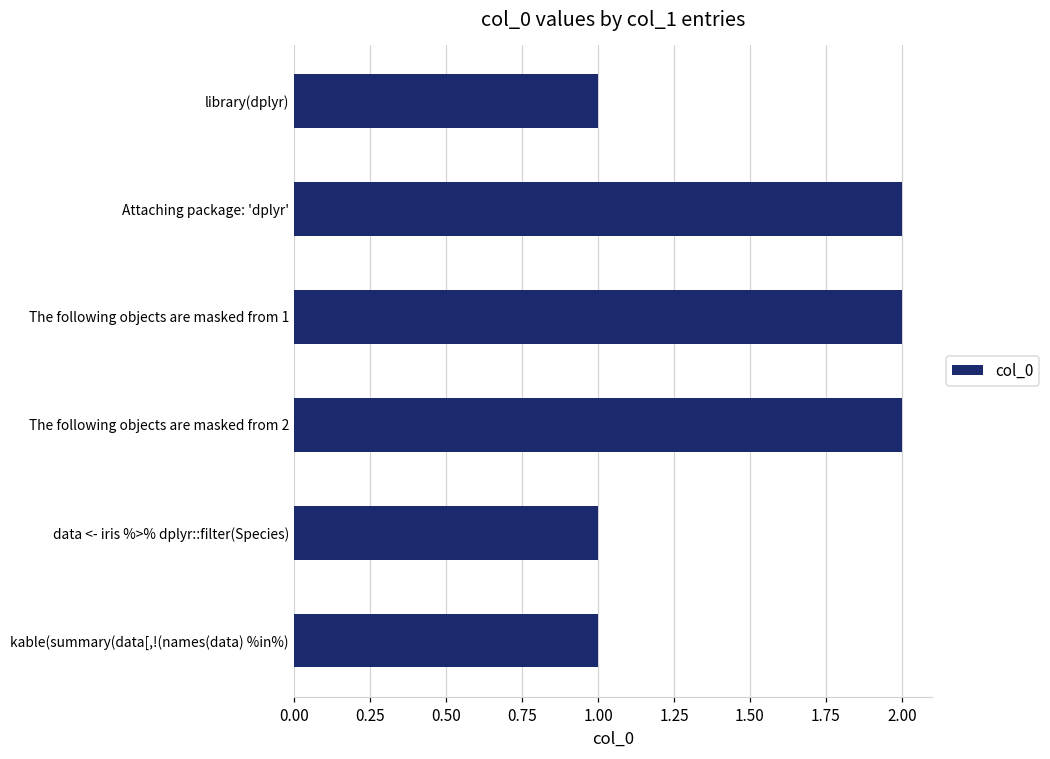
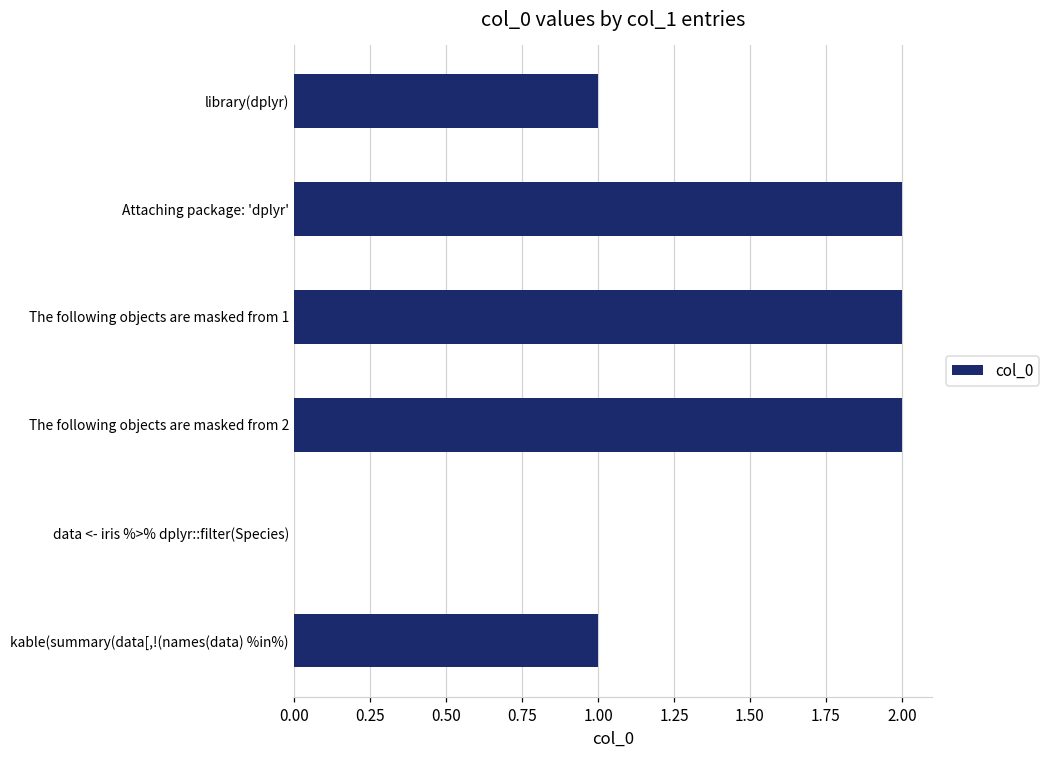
  {
    "library(dplyr)": 1,
    "Attaching package: 'dplyr'": 2,
    "The following objects are masked from 1": 2,
    "The following objects are masked from 2": 2,
-   "data <- iris %>% dplyr::filter(Species)": 1,
+   "data <- iris %>% dplyr::filter(Species)": 0,
    "kable(summary(data[,!(names(data) %in%)": 1
  }
